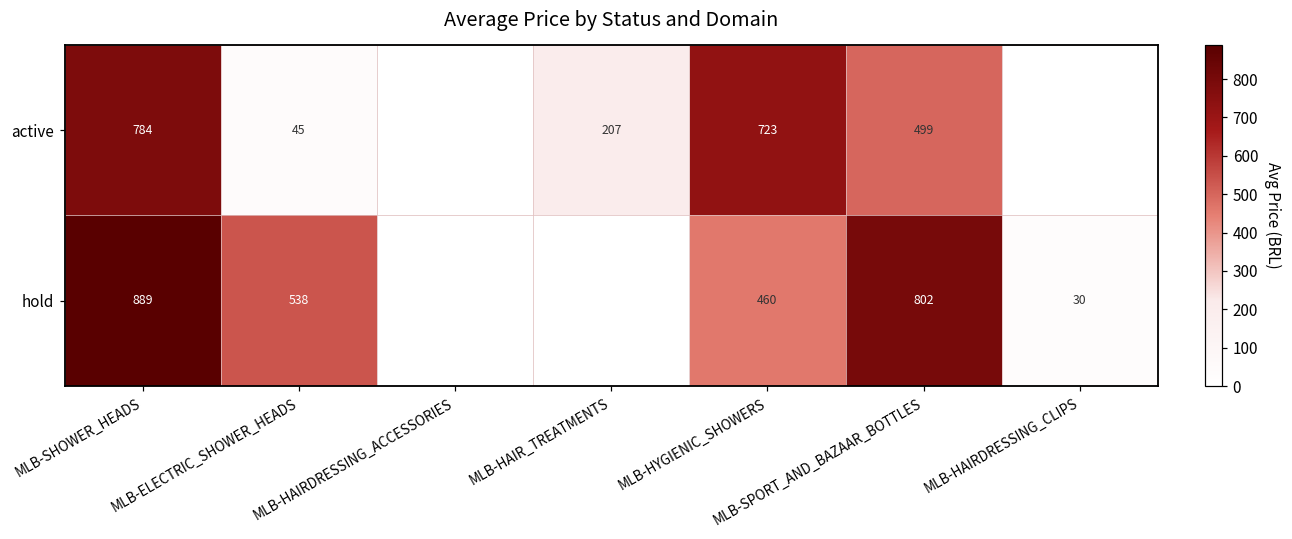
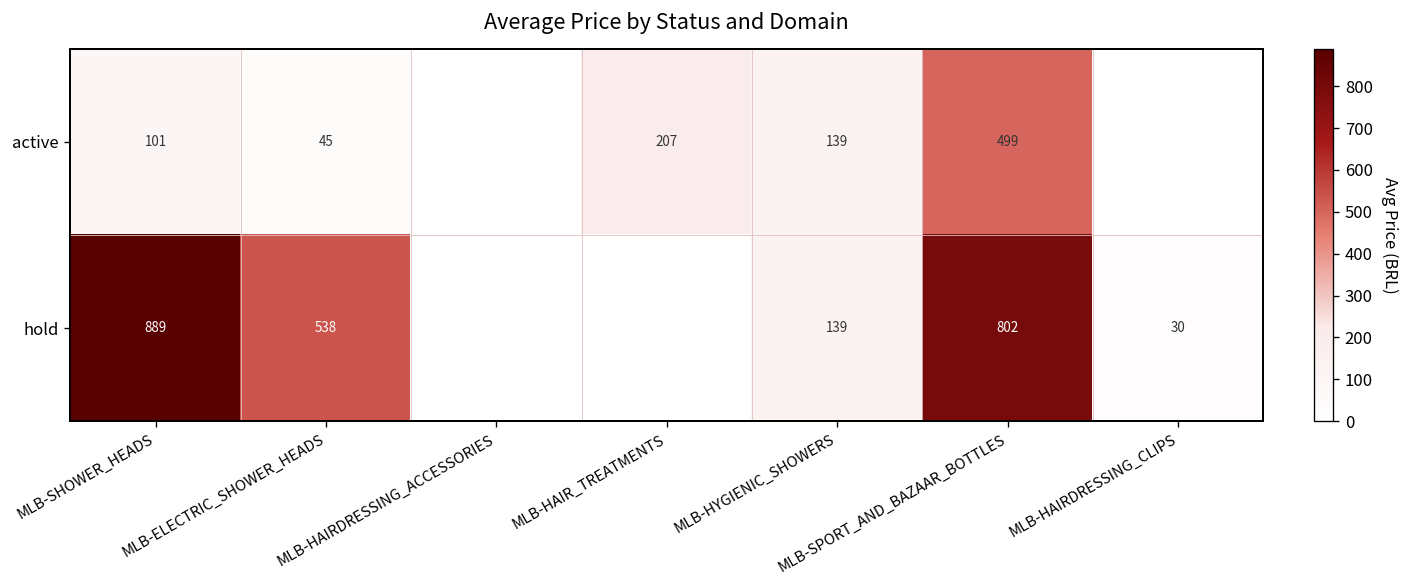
  {
    "active": {
-     "MLB-SHOWER_HEADS": 784,
+     "MLB-SHOWER_HEADS": 101,
      "MLB-ELECTRIC_SHOWER_HEADS": 45,
      "MLB-HAIR_TREATMENTS": 207,
-     "MLB-HYGIENIC_SHOWERS": 723,
+     "MLB-HYGIENIC_SHOWERS": 139,
      "MLB-SPORT_AND_BAZAAR_BOTTLES": 499
    },
    "hold": {
      "MLB-SHOWER_HEADS": 889,
      "MLB-ELECTRIC_SHOWER_HEADS": 538,
-     "MLB-HYGIENIC_SHOWERS": 460,
+     "MLB-HYGIENIC_SHOWERS": 139,
      "MLB-SPORT_AND_BAZAAR_BOTTLES": 802,
      "MLB-HAIRDRESSING_CLIPS": 30
    }
  }
